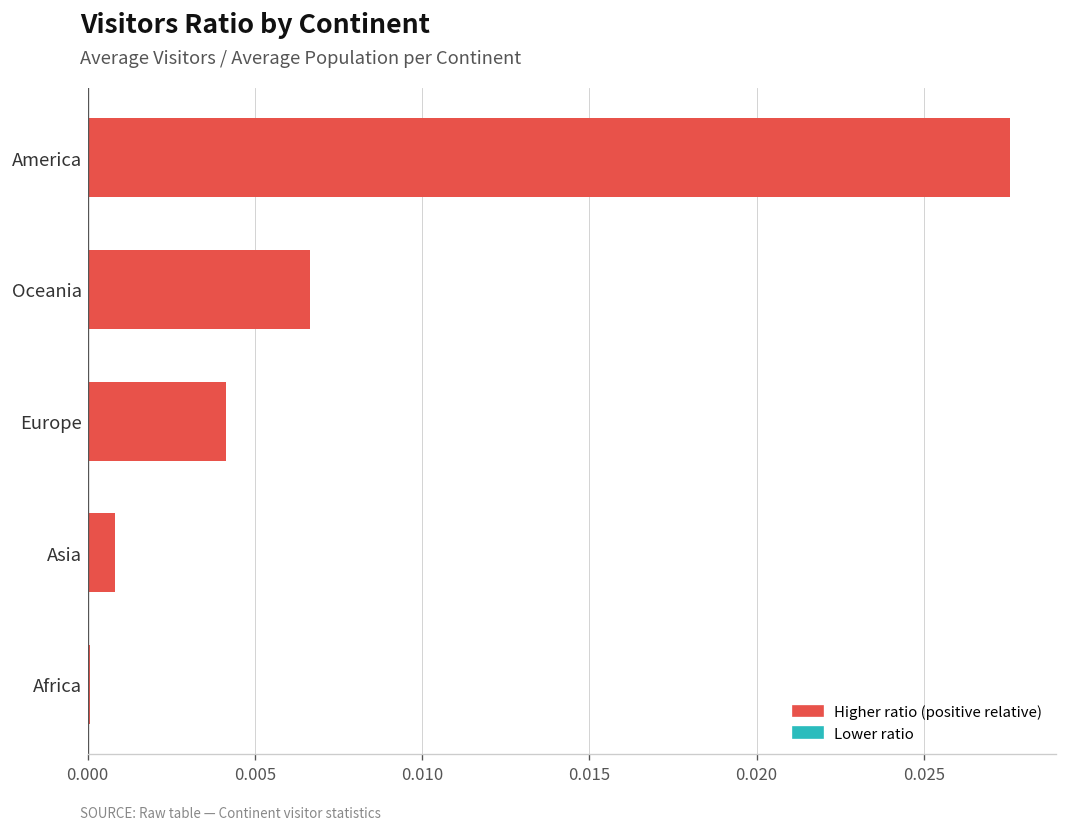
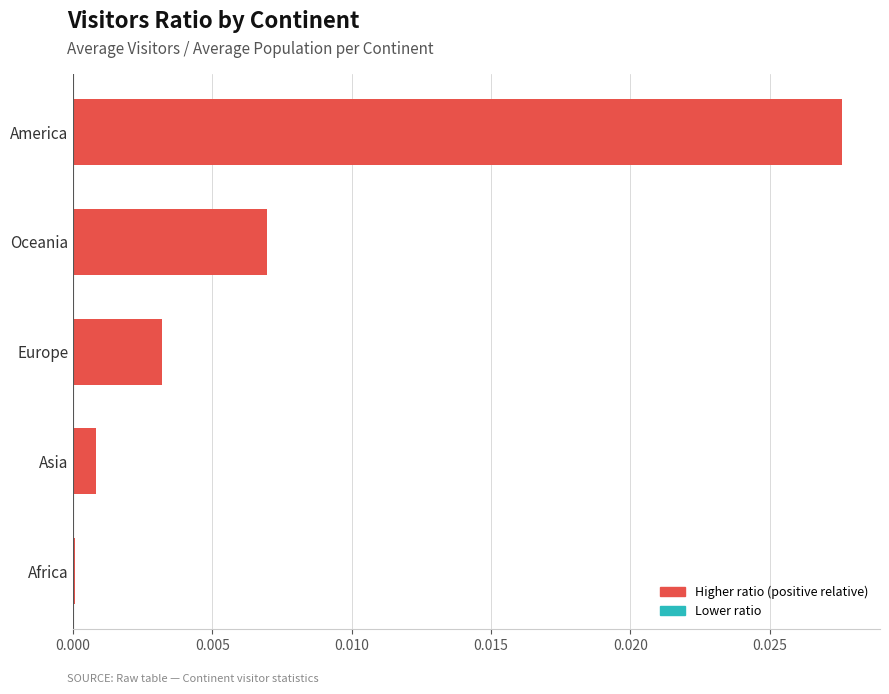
  {
    "America": 0.0276,
-   "Oceania": 0.0067,
-   "Europe": 0.0041,
+   "Oceania": 0.0070,
+   "Europe": 0.0032,
    "Asia": 0.0008
  }
